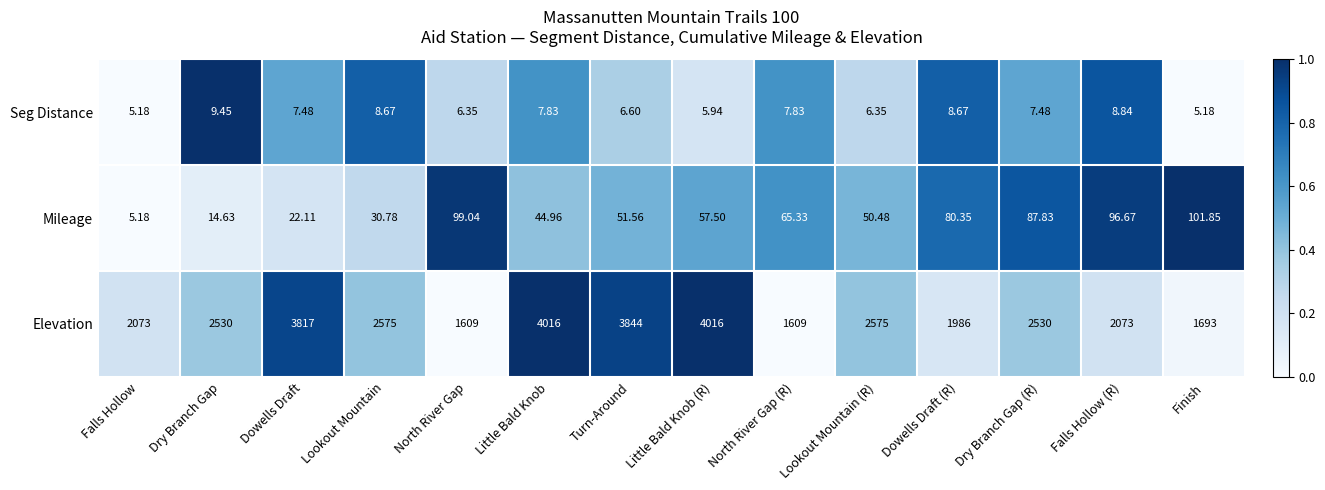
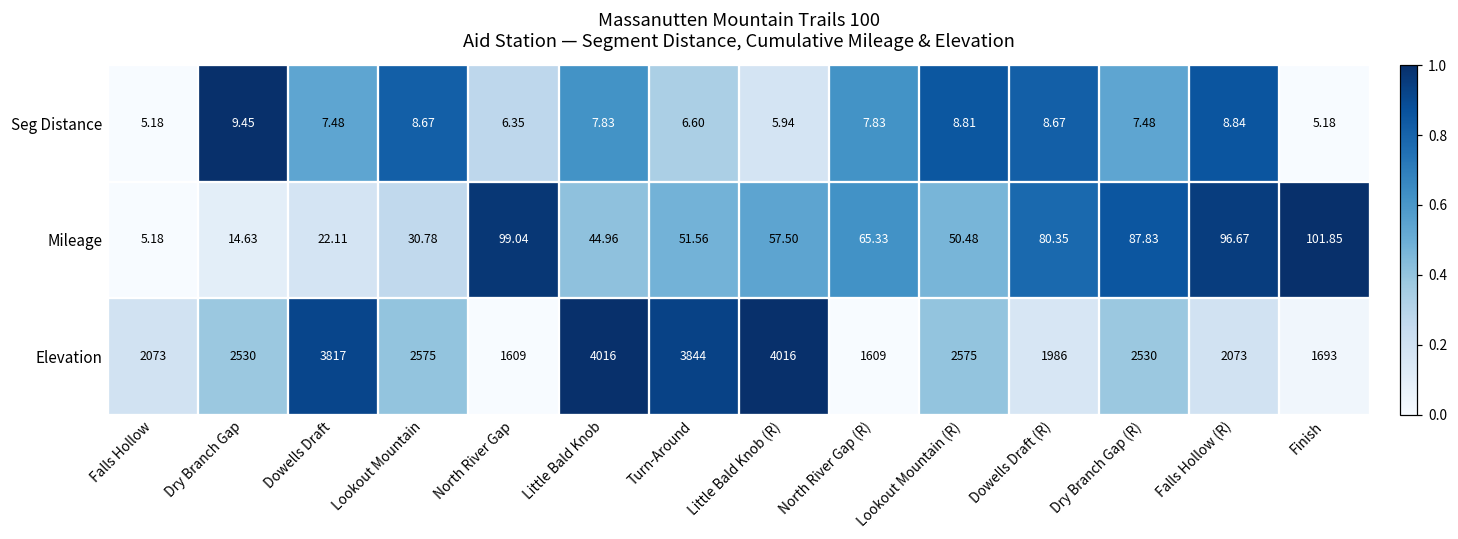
  {
    "Seg Distance": {
      "Falls Hollow": 5.18,
      "Dry Branch Gap": 9.45,
      "Dowells Draft": 7.48,
      "Lookout Mountain": 8.67,
      "North River Gap": 6.35,
      "Little Bald Knob": 7.83,
      "Turn-Around": 6.60,
      "Little Bald Knob (R)": 5.94,
      "North River Gap (R)": 7.83,
-     "Lookout Mountain (R)": 6.35,
+     "Lookout Mountain (R)": 8.81,
      "Dowells Draft (R)": 8.67,
      "Dry Branch Gap (R)": 7.48,
      "Falls Hollow (R)": 8.84,
      "Finish": 5.18
    },
    "Mileage": {
      "Falls Hollow": 5.18,
      "Dry Branch Gap": 14.63,
      "Dowells Draft": 22.11,
      "Lookout Mountain": 30.78,
      "North River Gap": 99.04,
      "Little Bald Knob": 44.96,
      "Turn-Around": 51.56,
      "Little Bald Knob (R)": 57.50,
      "North River Gap (R)": 65.33,
      "Lookout Mountain (R)": 50.48,
      "Dowells Draft (R)": 80.35,
      "Dry Branch Gap (R)": 87.83,
      "Falls Hollow (R)": 96.67,
      "Finish": 101.85
    },
    "Elevation": {
      "Falls Hollow": 2073,
      "Dry Branch Gap": 2530,
      "Dowells Draft": 3817,
      "Lookout Mountain": 2575,
      "North River Gap": 1609,
      "Little Bald Knob": 4016,
      "Turn-Around": 3844,
      "Little Bald Knob (R)": 4016,
      "North River Gap (R)": 1609,
      "Lookout Mountain (R)": 2575,
      "Dowells Draft (R)": 1986,
      "Dry Branch Gap (R)": 2530,
      "Falls Hollow (R)": 2073,
      "Finish": 1693
    }
  }
